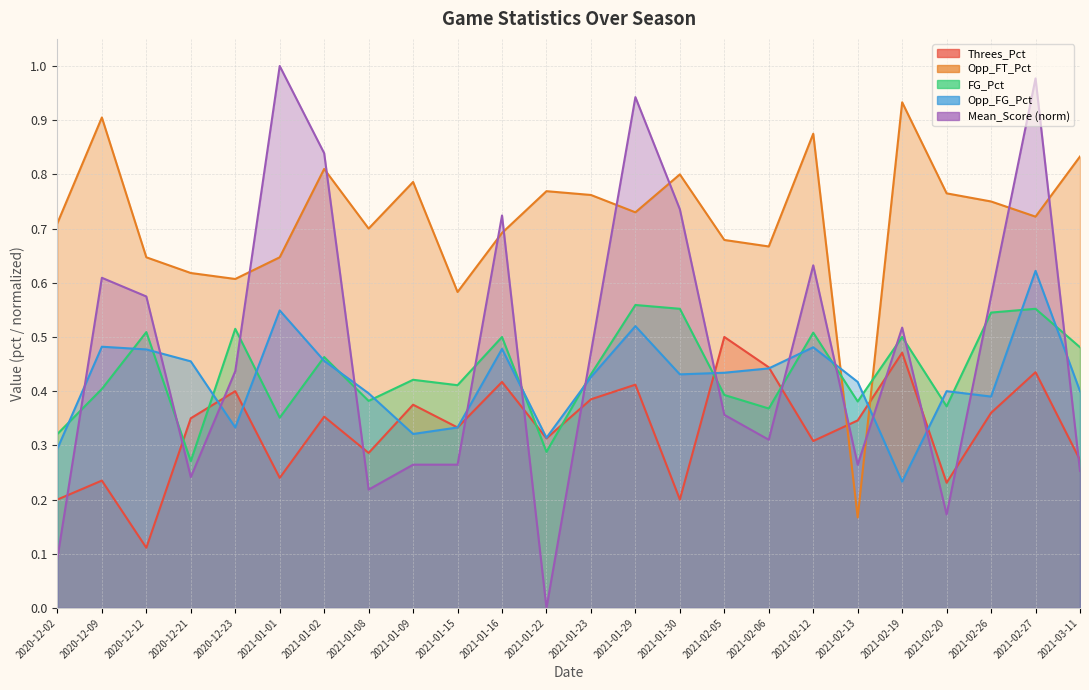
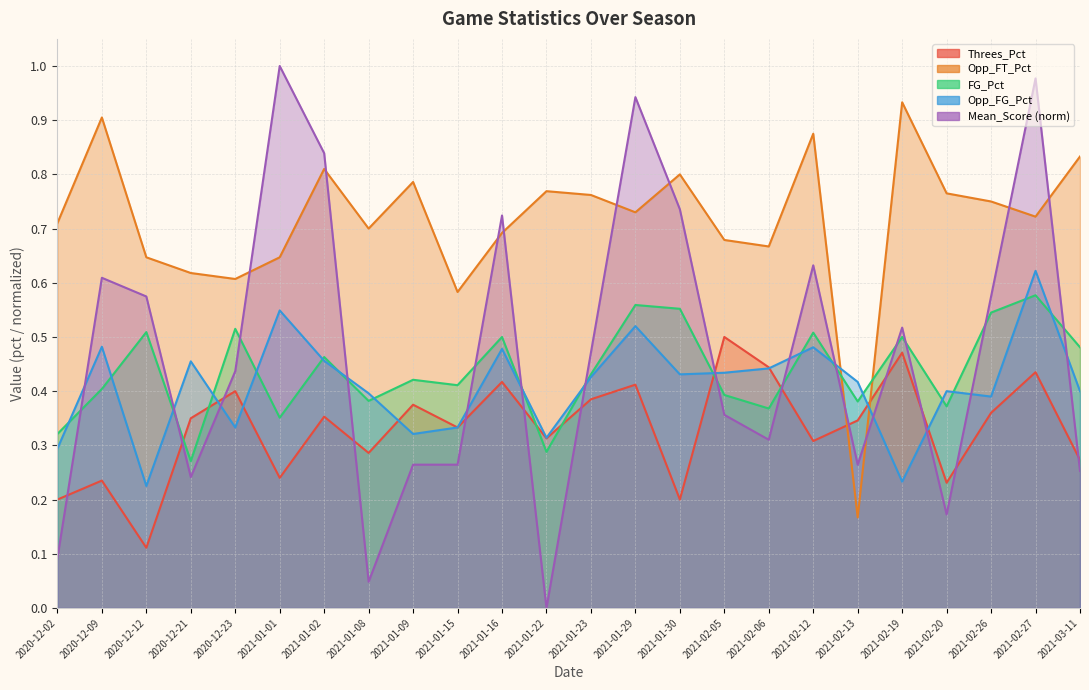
  {
    "FG_Pct": {
      "2020-12-02": 0.32,
      "2020-12-09": 0.40,
      "2020-12-12": 0.51,
      "2020-12-21": 0.27,
      "2020-12-23": 0.52,
      "2021-01-01": 0.35,
      "2021-01-02": 0.46,
      "2021-01-08": 0.38,
      "2021-01-09": 0.42,
      "2021-01-15": 0.41,
      "2021-01-16": 0.50,
      "2021-01-22": 0.29,
      "2021-01-23": 0.43,
      "2021-01-29": 0.56,
      "2021-01-30": 0.55,
      "2021-02-05": 0.39,
      "2021-02-06": 0.37,
      "2021-02-12": 0.51,
      "2021-02-13": 0.38,
      "2021-02-19": 0.50,
      "2021-02-20": 0.37,
      "2021-02-26": 0.55,
-     "2021-02-27": 0.55,
+     "2021-02-27": 0.58,
      "2021-03-11": 0.48
    },
    "Opp_FG_Pct": {
      "2020-12-02": 0.29,
      "2020-12-09": 0.48,
-     "2020-12-12": 0.48,
+     "2020-12-12": 0.23,
      "2020-12-21": 0.46,
      "2020-12-23": 0.33,
      "2021-01-01": 0.55,
      "2021-01-02": 0.46,
      "2021-01-08": 0.40,
      "2021-01-09": 0.32,
      "2021-01-16": 0.48,
      "2021-01-23": 0.43,
      "2021-01-29": 0.52,
      "2021-01-30": 0.43,
      "2021-02-05": 0.43,
      "2021-02-12": 0.48,
      "2021-02-13": 0.42,
      "2021-02-19": 0.23,
      "2021-02-20": 0.40,
      "2021-02-26": 0.39,
      "2021-02-27": 0.62,
      "2021-03-11": 0.40
    },
    "Mean_Score (norm)": {
      "2020-12-02": 0.09,
      "2020-12-09": 0.61,
      "2020-12-12": 0.57,
      "2020-12-21": 0.24,
      "2020-12-23": 0.44,
      "2021-01-01": 1.00,
      "2021-01-02": 0.84,
-     "2021-01-08": 0.22,
+     "2021-01-08": 0.05,
      "2021-01-09": 0.26,
      "2021-01-15": 0.26,
      "2021-01-16": 0.72,
      "2021-01-22": 0.00,
      "2021-01-23": 0.47,
      "2021-01-29": 0.94,
      "2021-01-30": 0.74,
      "2021-02-05": 0.36,
      "2021-02-06": 0.31,
      "2021-02-12": 0.63,
      "2021-02-13": 0.26,
      "2021-02-19": 0.52,
      "2021-02-20": 0.17,
      "2021-02-26": 0.57,
      "2021-03-11": 0.25
    }
  }
